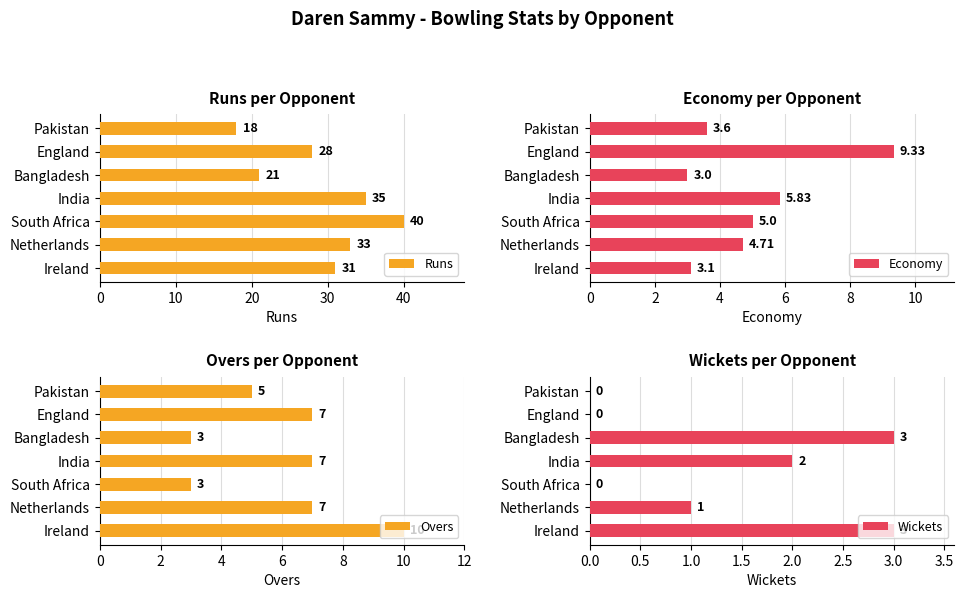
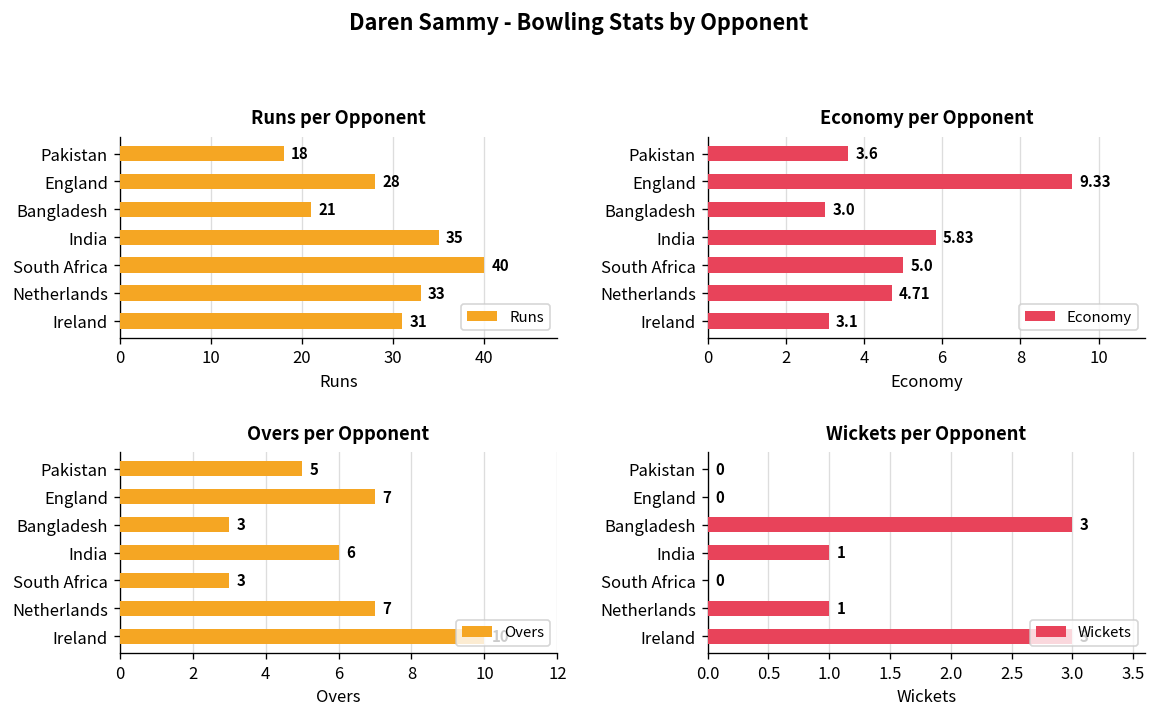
  {
    "Runs per Opponent": {
      "Pakistan": 18,
      "England": 28,
      "Bangladesh": 21,
      "India": 35,
      "South Africa": 40,
      "Netherlands": 33,
      "Ireland": 31
    },
    "Economy per Opponent": {
      "Pakistan": 3.6,
      "England": 9.33,
      "Bangladesh": 3.0,
      "India": 5.83,
      "South Africa": 5.0,
      "Netherlands": 4.71,
      "Ireland": 3.1
    },
    "Overs per Opponent": {
      "Pakistan": 5,
      "England": 7,
      "Bangladesh": 3,
-     "India": 7,
+     "India": 6,
      "South Africa": 3,
      "Netherlands": 7
    },
    "Wickets per Opponent": {
      "Pakistan": 0,
      "England": 0,
      "Bangladesh": 3,
-     "India": 2,
+     "India": 1,
      "South Africa": 0,
      "Netherlands": 1
    }
  }
